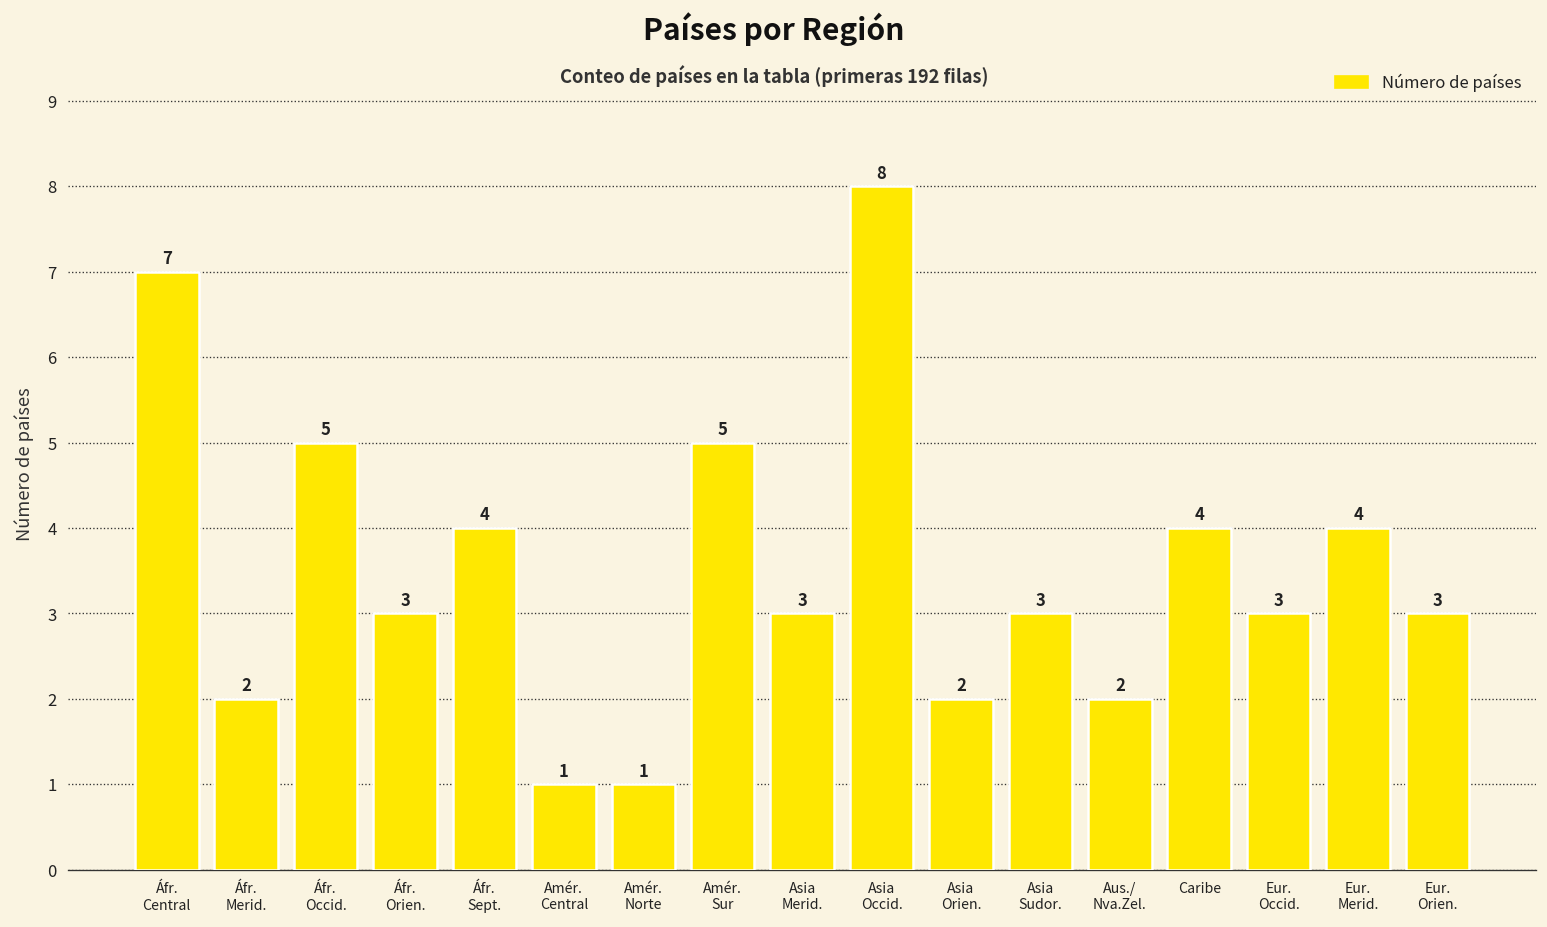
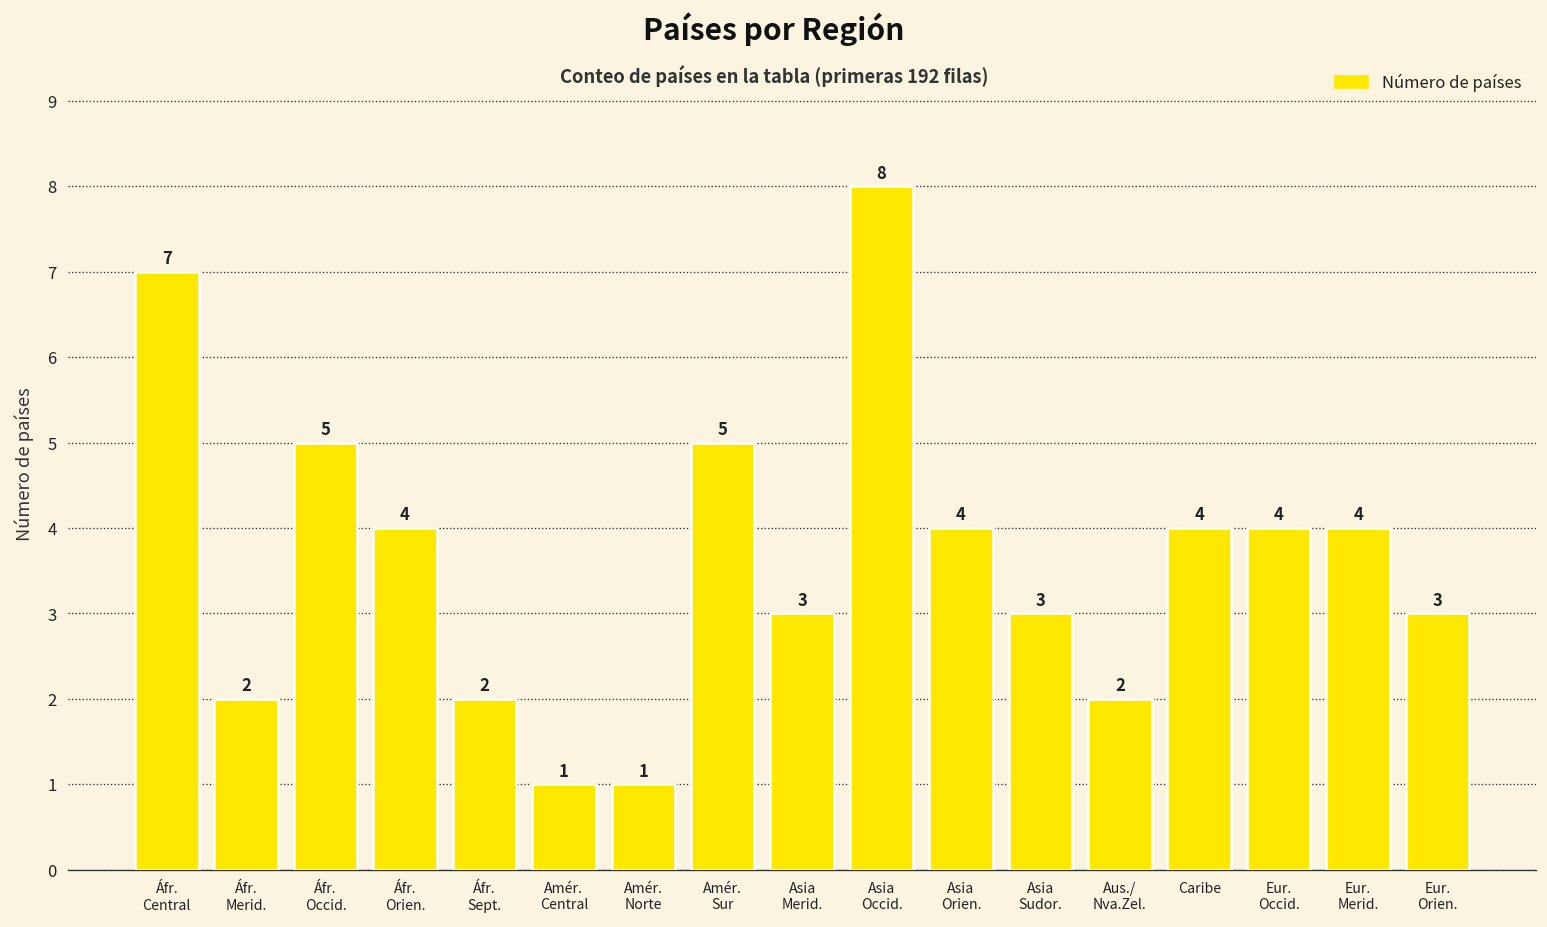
  {
    "Áfr. Central": 7,
    "Áfr. Merid.": 2,
    "Áfr. Occid.": 5,
-   "Áfr. Orien.": 3,
-   "Áfr. Sept.": 4,
+   "Áfr. Orien.": 4,
+   "Áfr. Sept.": 2,
    "Amér. Central": 1,
    "Amér. Norte": 1,
    "Amér. Sur": 5,
    "Asia Merid.": 3,
    "Asia Occid.": 8,
-   "Asia Orien.": 2,
+   "Asia Orien.": 4,
    "Asia Sudor.": 3,
    "Aus./ Nva.Zel.": 2,
    "Caribe": 4,
-   "Eur. Occid.": 3,
+   "Eur. Occid.": 4,
    "Eur. Merid.": 4,
    "Eur. Orien.": 3
  }
